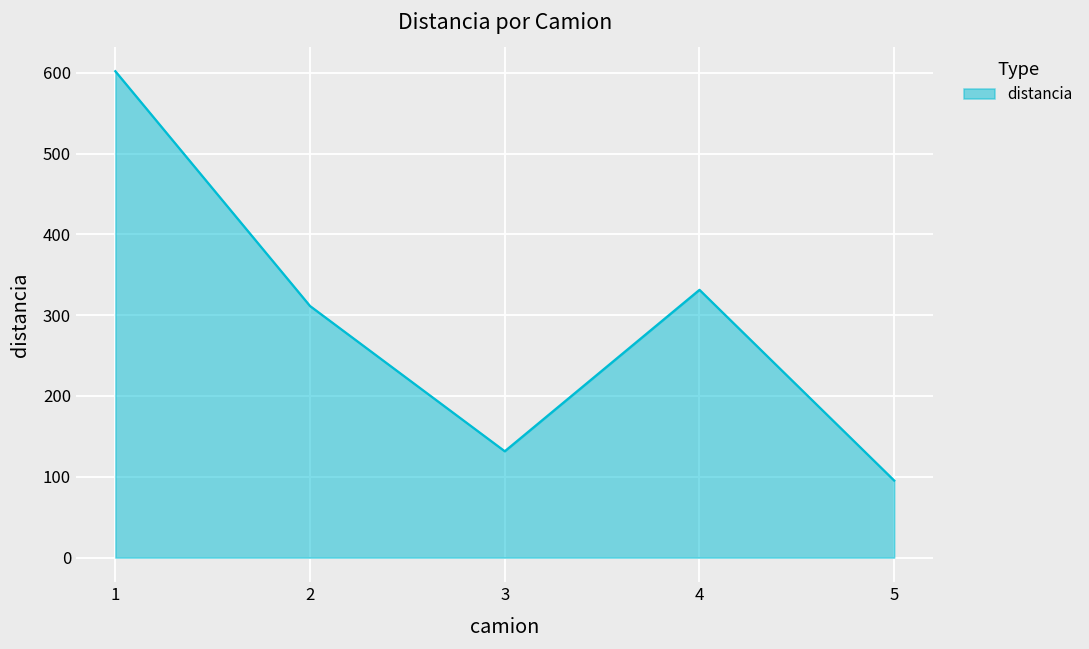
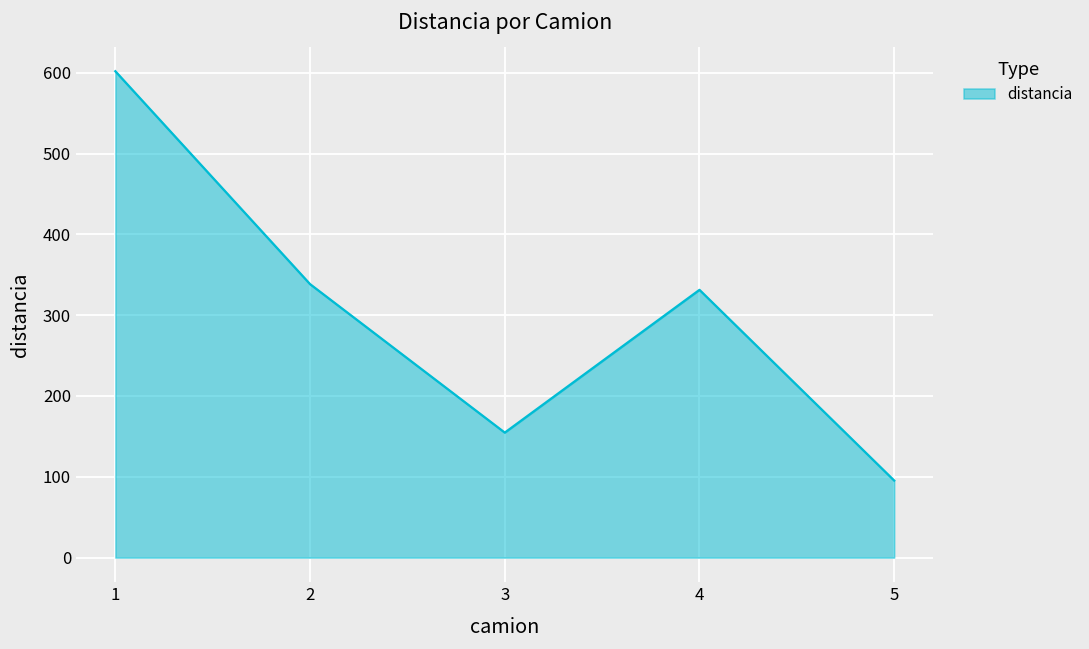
  {
    "1": 600,
-   "2": 310,
-   "3": 130,
+   "2": 340,
+   "3": 150,
    "4": 330,
    "5": 100
  }
